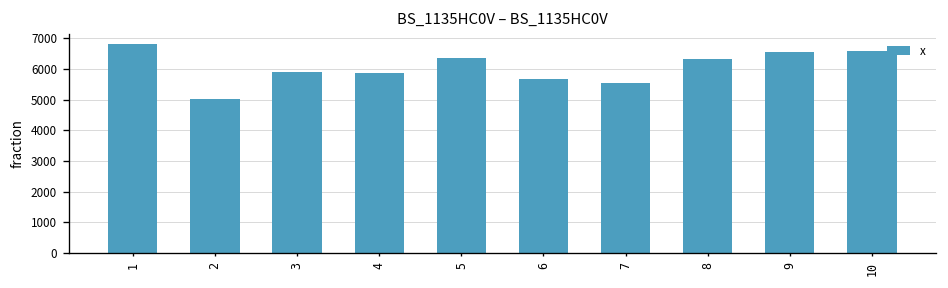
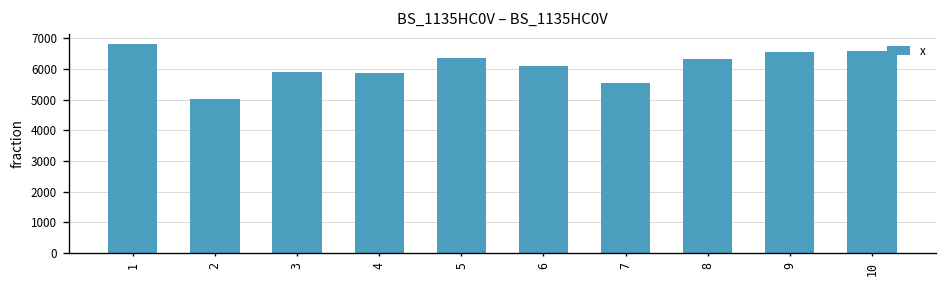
  {
    "1": 6800,
    "2": 5000,
    "3": 5900,
    "4": 5900,
    "5": 6300,
-   "6": 5700,
+   "6": 6100,
    "7": 5500,
    "8": 6300,
    "9": 6600,
    "10": 6600
  }
